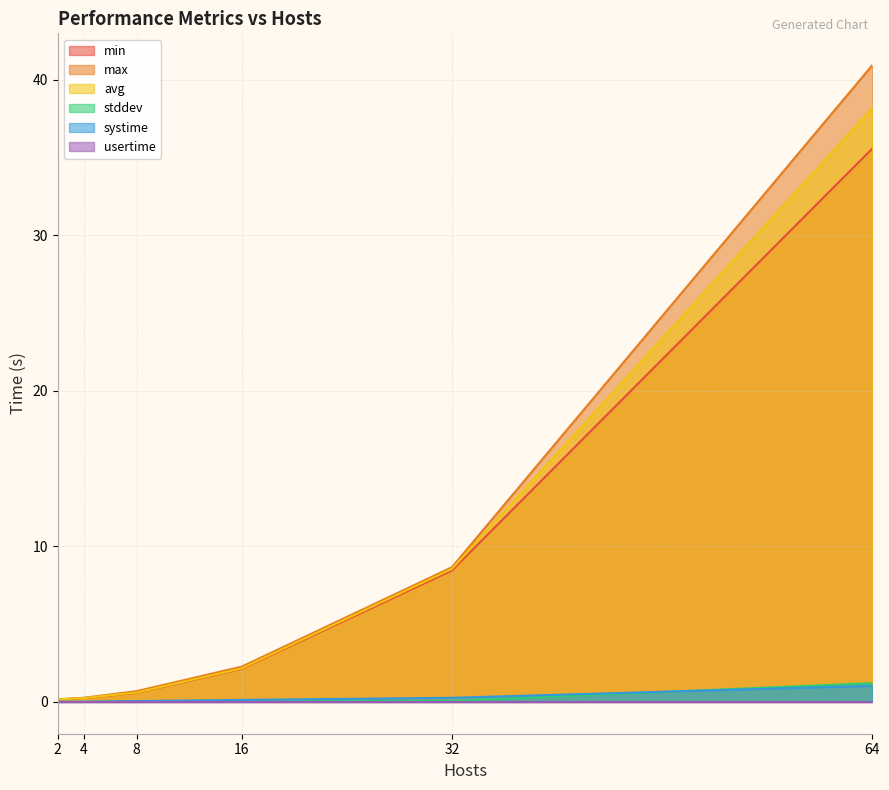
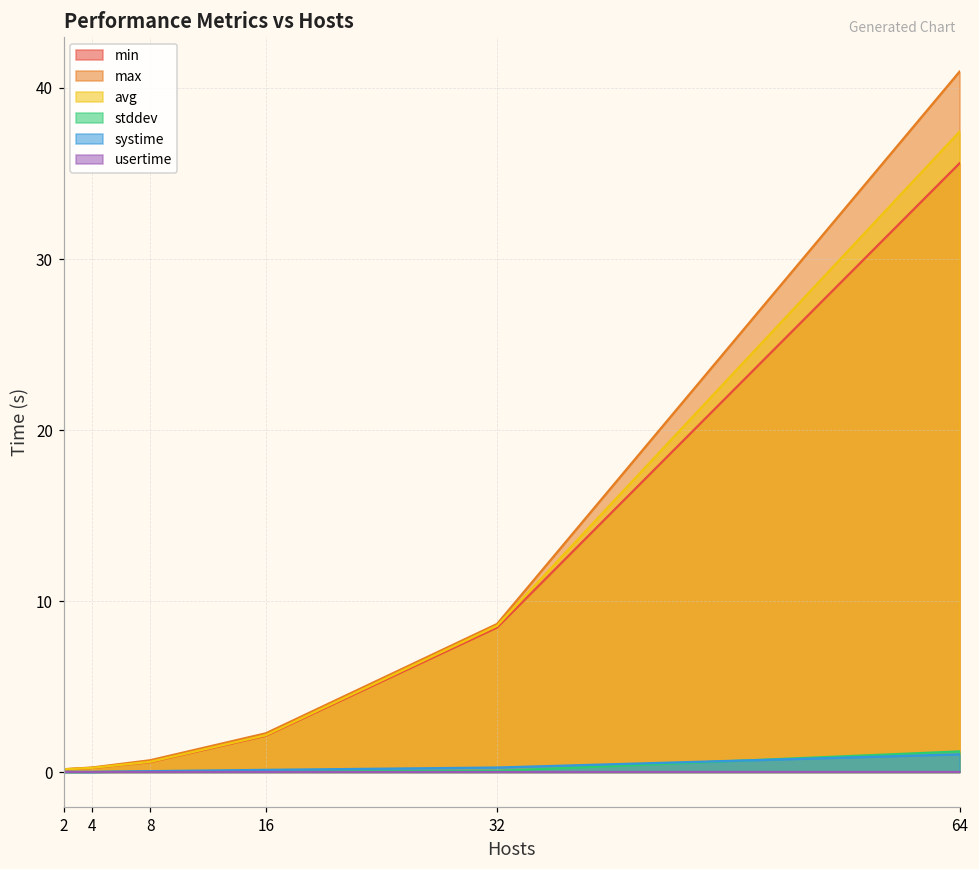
  {
    "avg": {
-     "64": 38.2
+     "64": 37.4
    },
    "stddev": {
      "64": 1.2
    },
    "systime": {
      "32": 0.3,
      "64": 1.0
    },
    "usertime": {
      "64": 0.0
    }
  }
